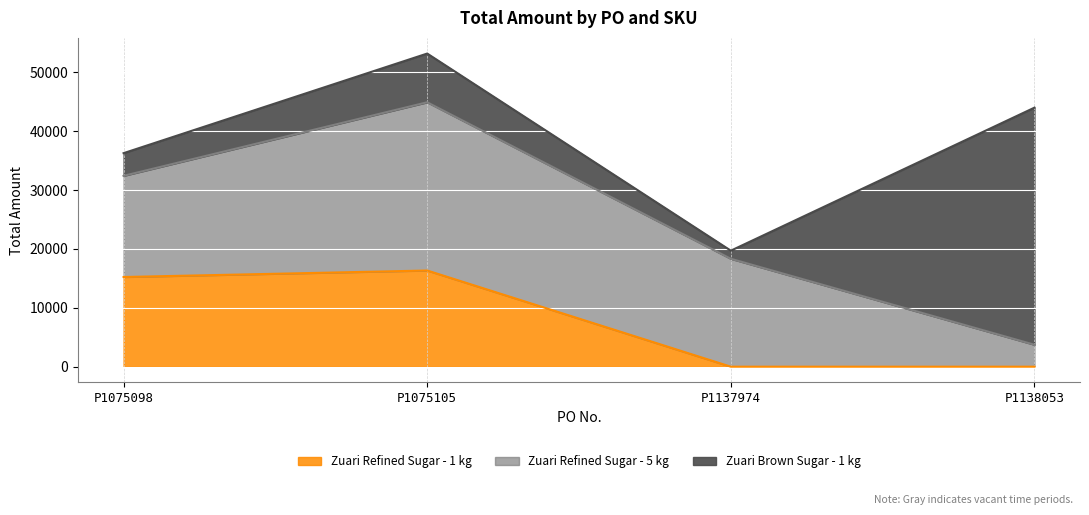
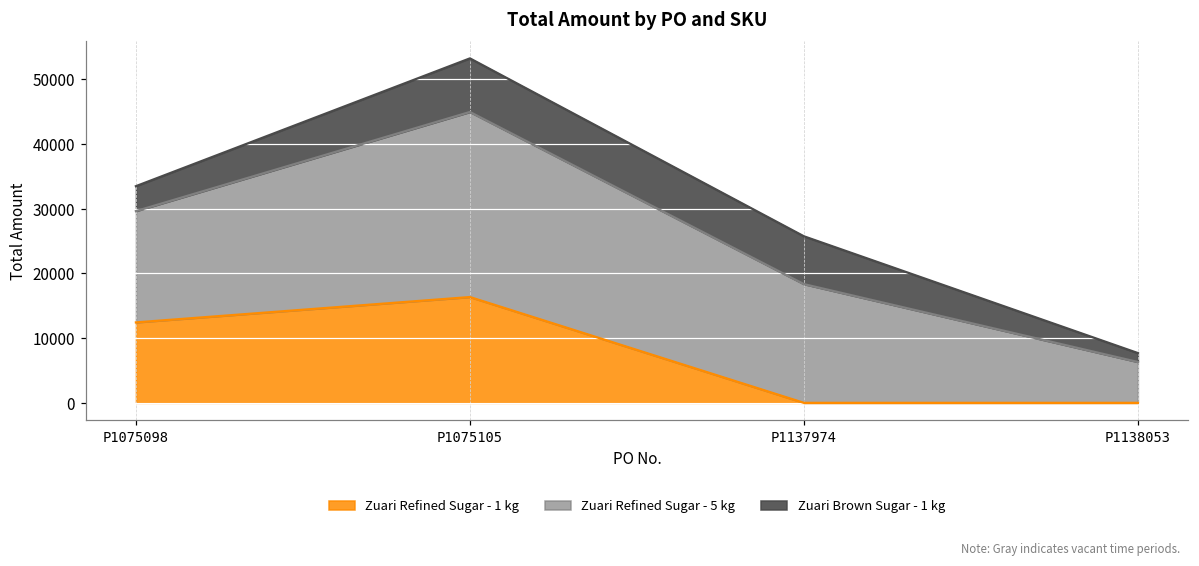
  {
    "Zuari Refined Sugar - 1 kg": {
-     "P1075098": 15000,
+     "P1075098": 12000,
      "P1075105": 16000,
      "P1137974": 0,
      "P1138053": 0
    },
    "Zuari Refined Sugar - 5 kg": {
      "P1075098": 17000,
      "P1075105": 29000,
      "P1137974": 18000,
-     "P1138053": 4000
+     "P1138053": 6000
    },
    "Zuari Brown Sugar - 1 kg": {
      "P1075098": 4000,
      "P1075105": 8000,
-     "P1137974": 1000,
-     "P1138053": 40000
+     "P1137974": 7000,
+     "P1138053": 1000
    }
  }
